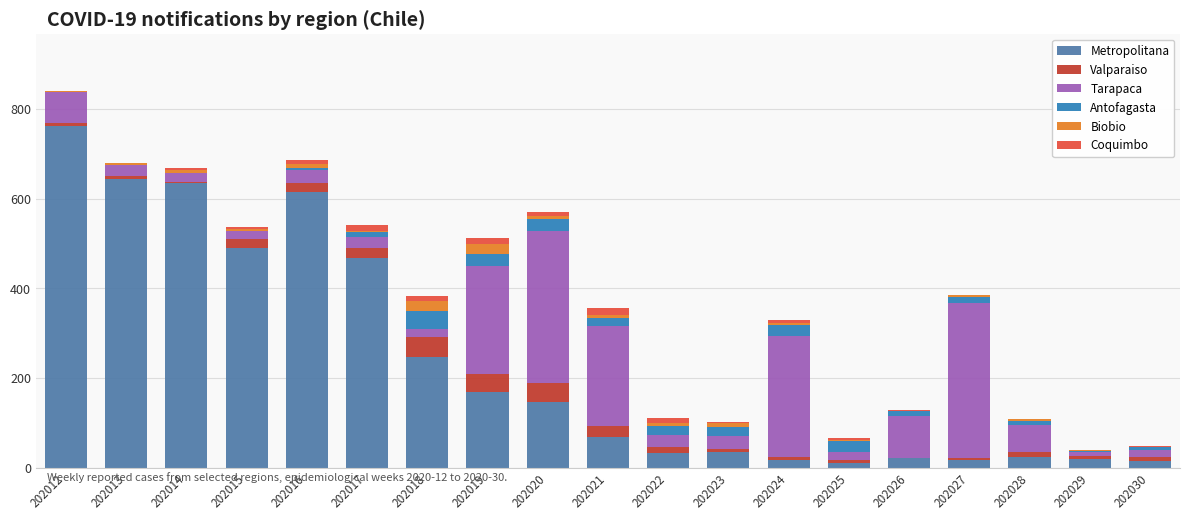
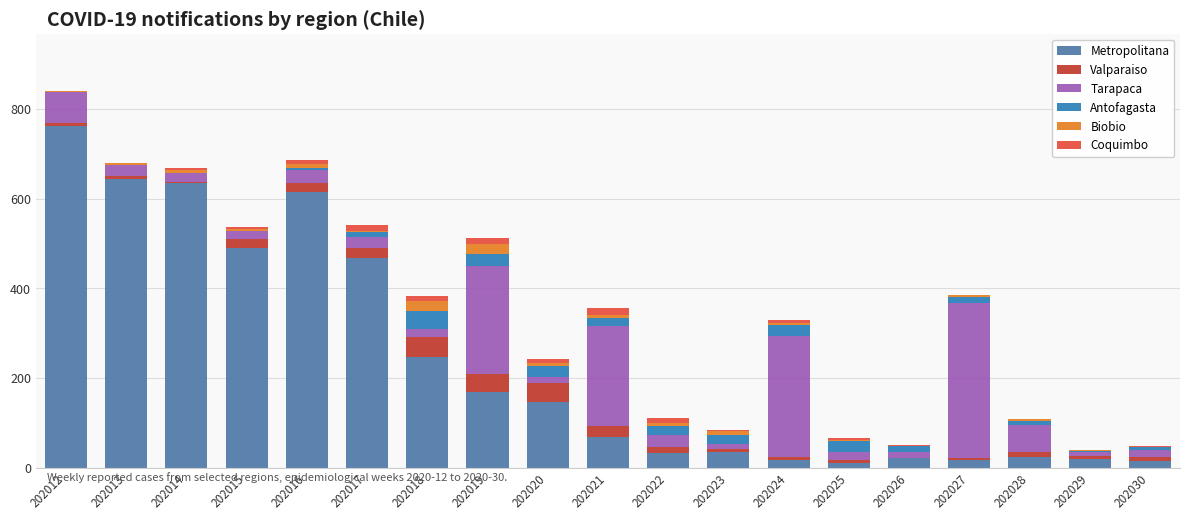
  {
    "Tarapaca": {
      "202012": 70,
      "202013": 20,
      "202014": 20,
      "202015": 20,
      "202016": 30,
      "202017": 20,
      "202018": 20,
      "202019": 240,
-     "202020": 340,
+     "202020": 10,
      "202021": 220,
      "202022": 30,
-     "202023": 30,
+     "202023": 10,
      "202024": 270,
      "202025": 20,
-     "202026": 90,
+     "202026": 10,
      "202027": 350,
      "202028": 60,
      "202029": 10,
      "202030": 20
    }
  }
